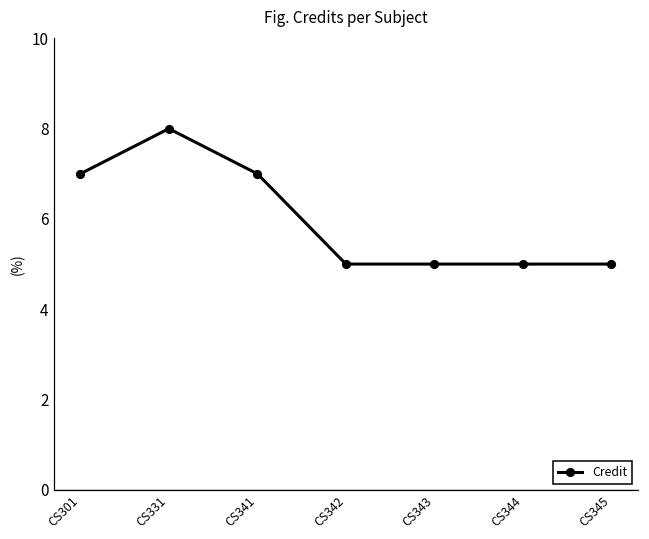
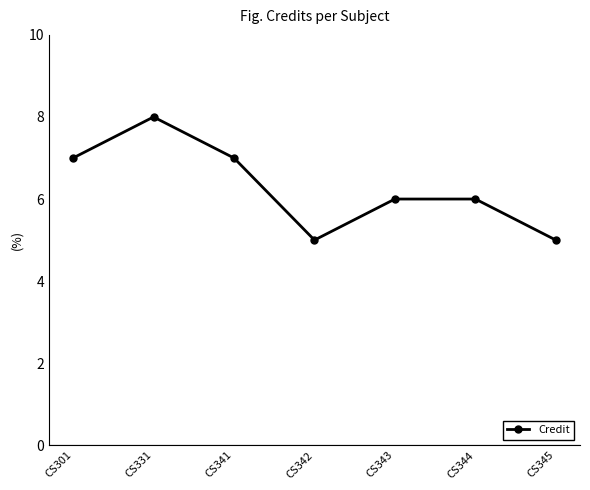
  {
    "CS301": 7,
    "CS331": 8,
    "CS341": 7,
    "CS342": 5,
-   "CS343": 5,
-   "CS344": 5,
+   "CS343": 6,
+   "CS344": 6,
    "CS345": 5
  }
